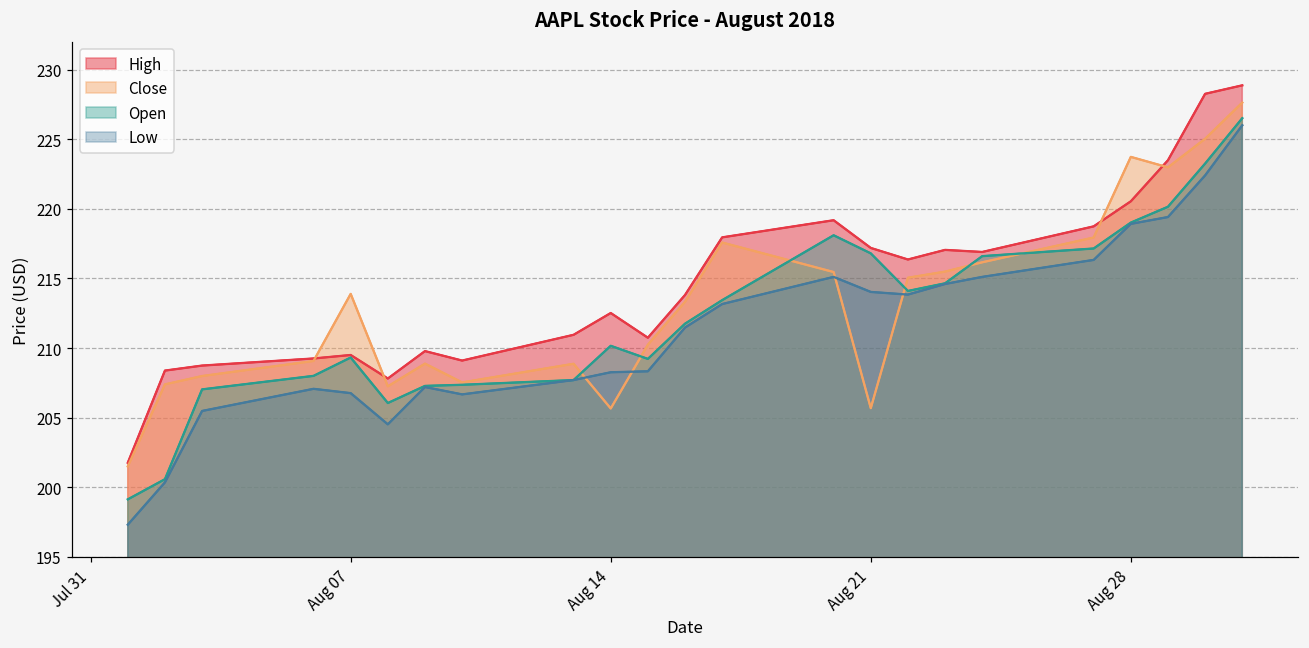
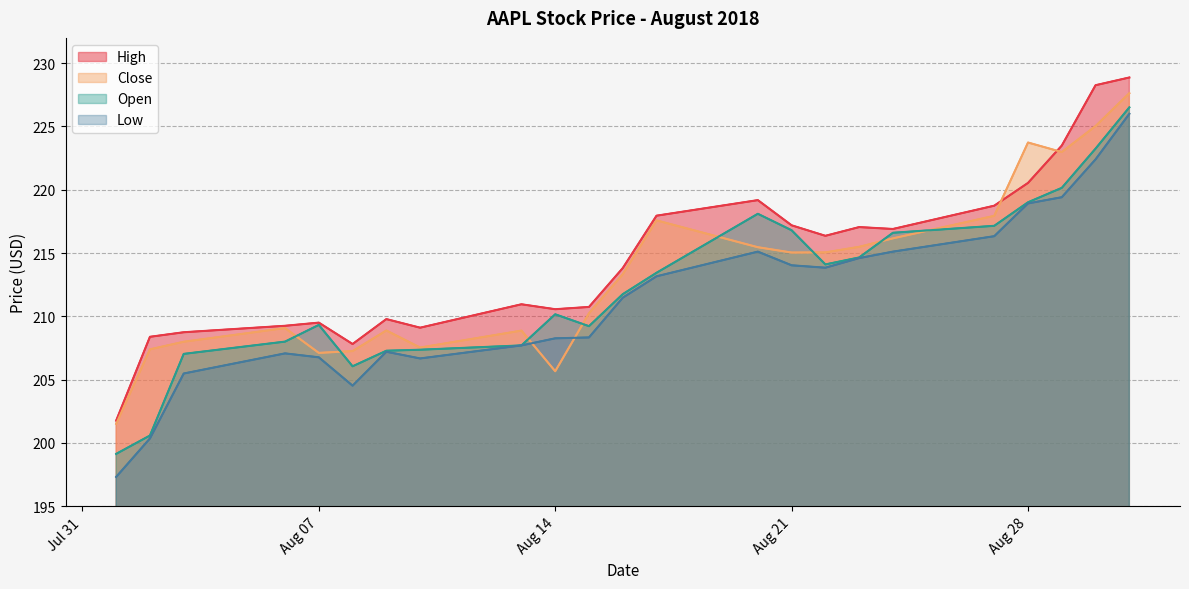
  {
    "High": {
-     "Aug 14": 212.5,
+     "Aug 14": 210.6,
      "Aug 21": 217.2,
      "Aug 28": 220.5
    },
    "Close": {
-     "Aug 07": 213.9,
+     "Aug 07": 207.1,
      "Aug 14": 205.7,
-     "Aug 21": 205.7,
+     "Aug 21": 215.0,
      "Aug 28": 223.7
    }
  }
